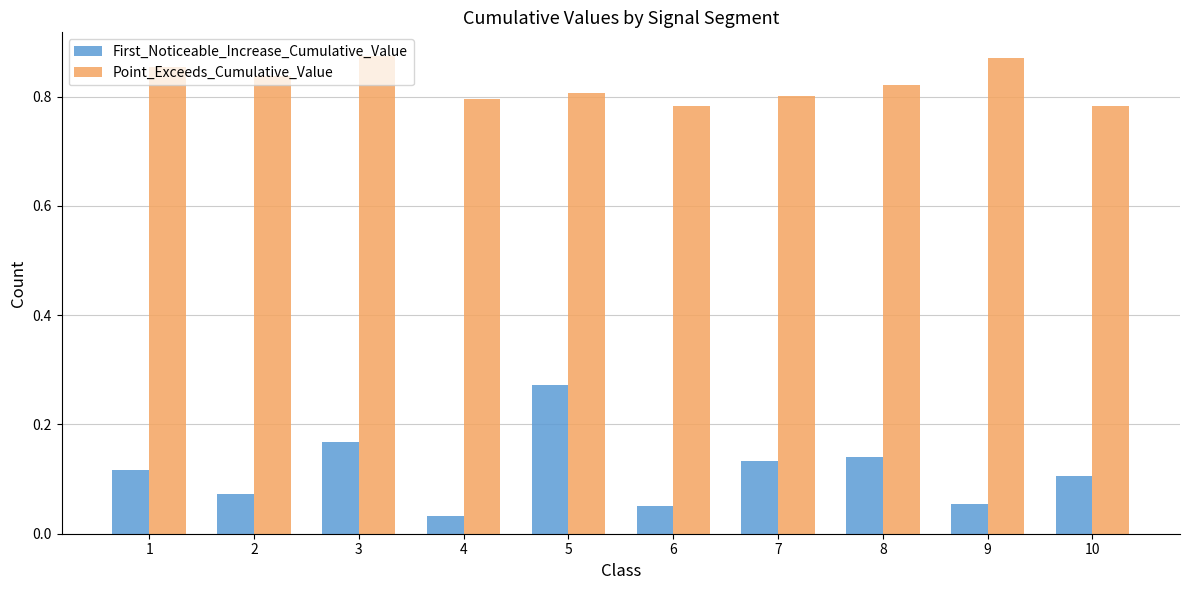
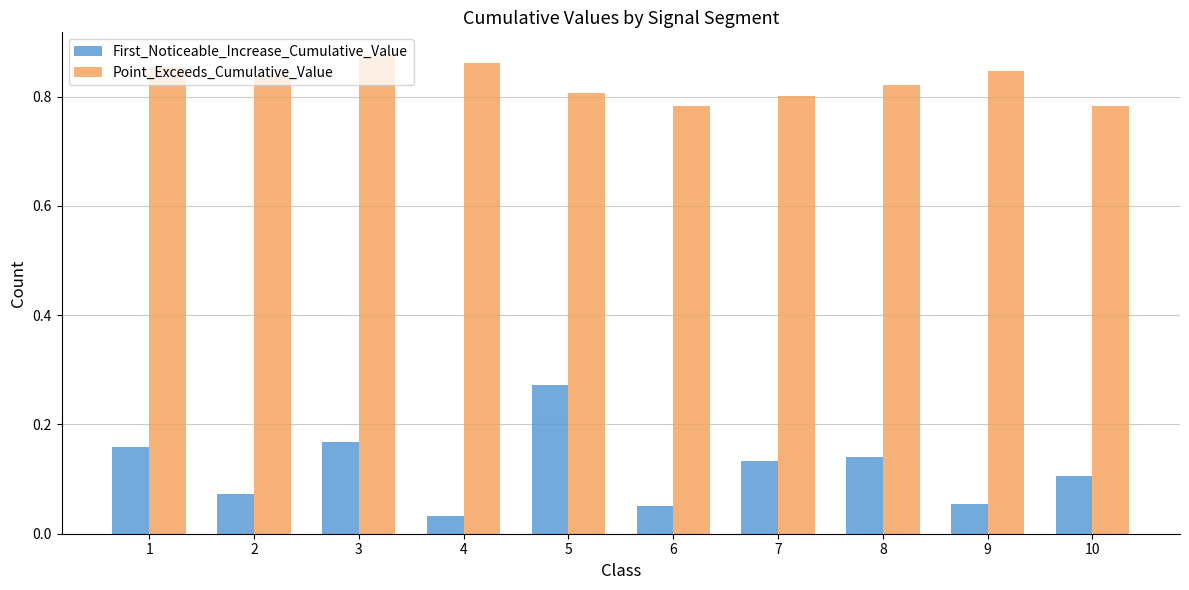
  {
    "First_Noticeable_Increase_Cumulative_Value": {
-     "1": 0.12,
+     "1": 0.16,
      "2": 0.07,
      "3": 0.17,
      "4": 0.03,
      "5": 0.27,
      "6": 0.05,
      "7": 0.13,
      "8": 0.14,
      "9": 0.05,
      "10": 0.11
    },
    "Point_Exceeds_Cumulative_Value": {
-     "4": 0.80,
+     "4": 0.86,
      "5": 0.81,
      "6": 0.78,
      "7": 0.80,
      "8": 0.82,
-     "9": 0.87,
+     "9": 0.85,
      "10": 0.78
    }
  }
